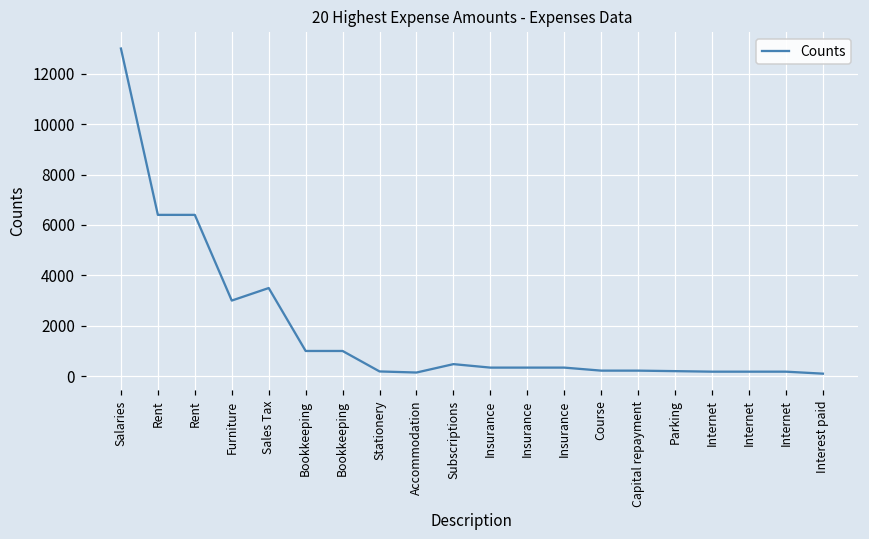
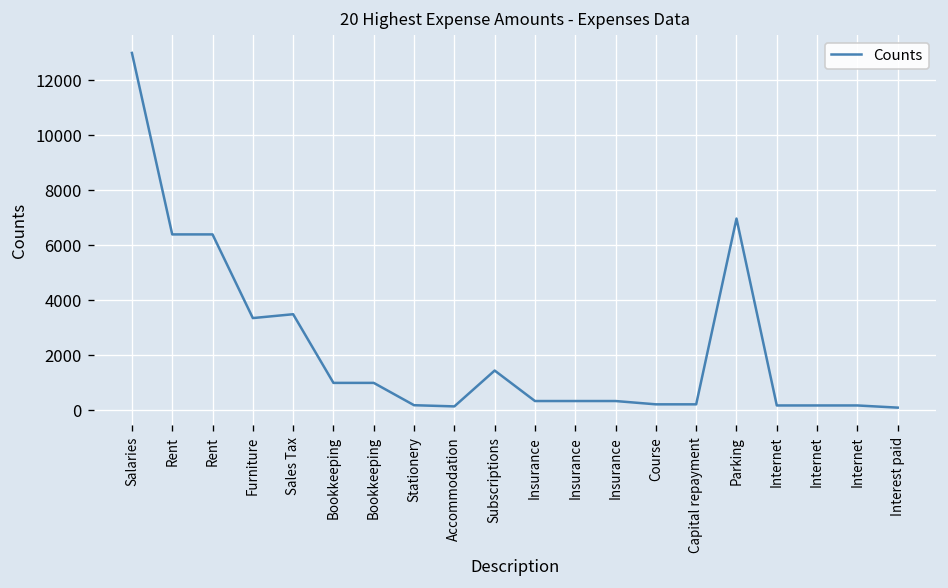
  {
    "Salaries": 13000,
-   "Furniture": 3000,
+   "Furniture": 3400,
    "Sales Tax": 3500,
    "Stationery": 200,
    "Accommodation": 100,
-   "Subscriptions": 500,
+   "Subscriptions": 1400,
    "Course": 200,
    "Capital repayment": 200,
-   "Parking": 200,
+   "Parking": 7000,
    "Interest paid": 100
  }
